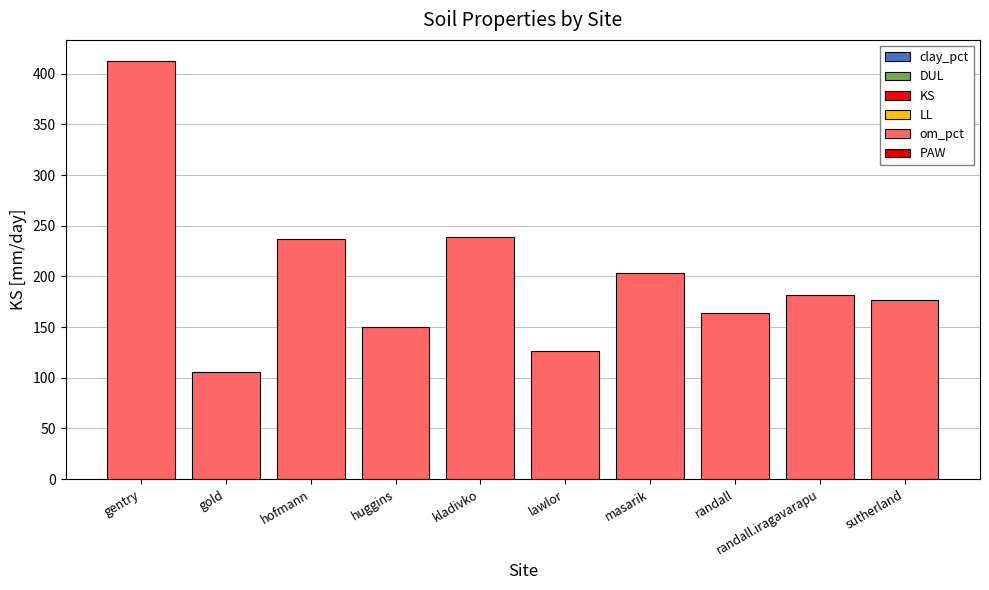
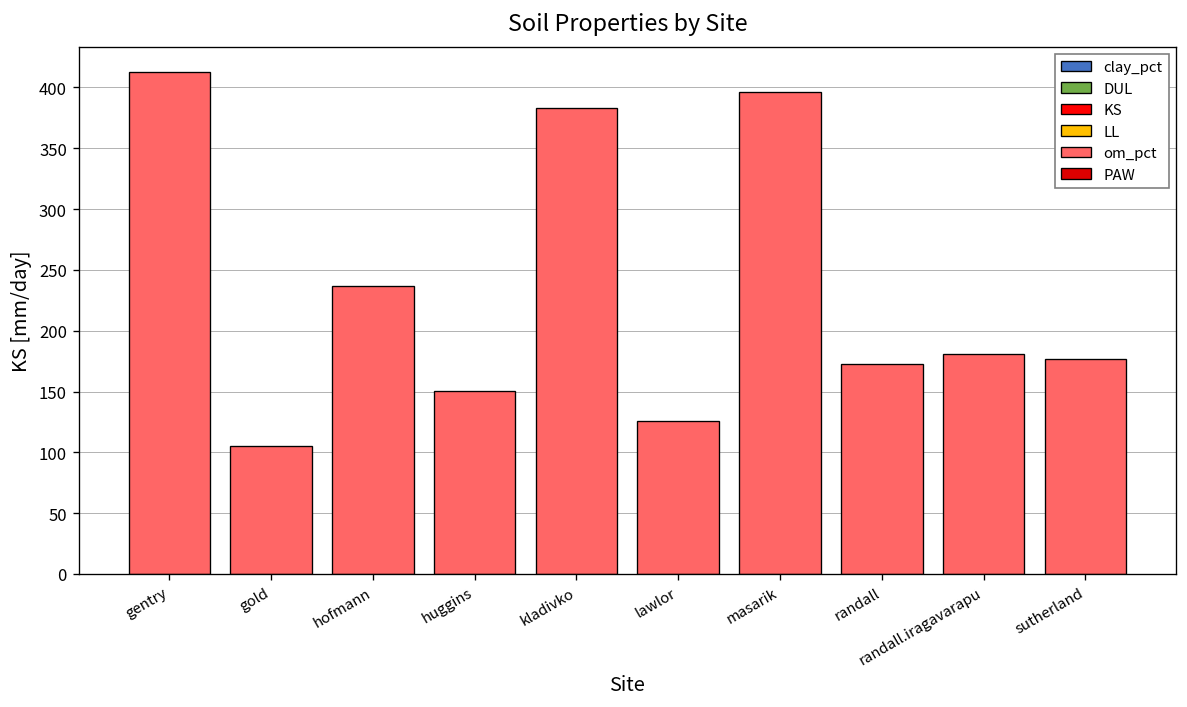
  {
    "gentry": 413,
    "gold": 105,
    "hofmann": 237,
    "huggins": 150,
-   "kladivko": 239,
+   "kladivko": 383,
    "lawlor": 126,
-   "masarik": 203,
-   "randall": 164,
+   "masarik": 396,
+   "randall": 173,
    "randall.iragavarapu": 181,
    "sutherland": 177
  }
